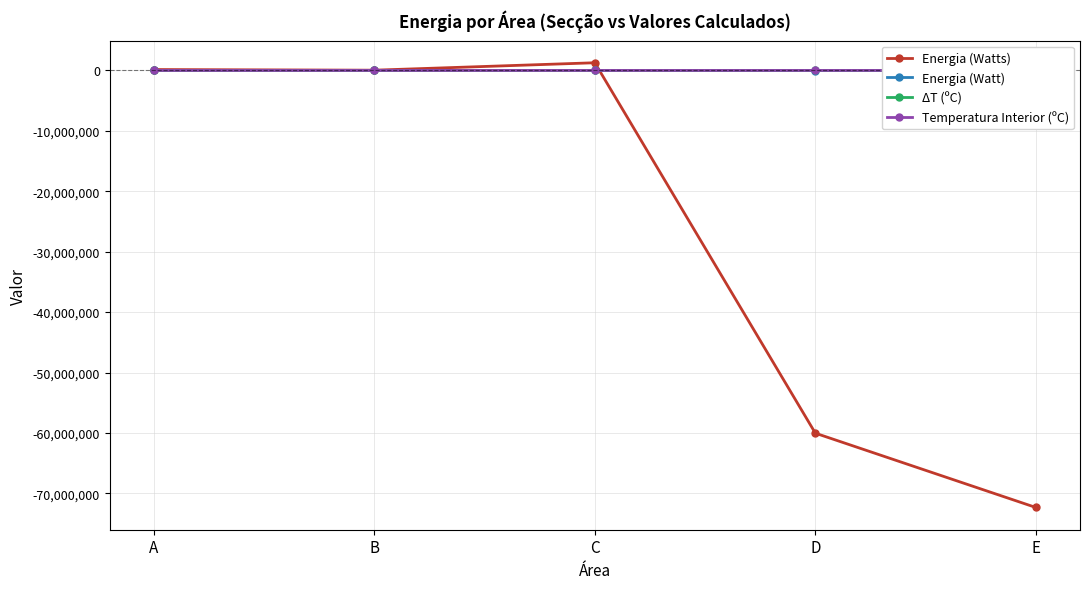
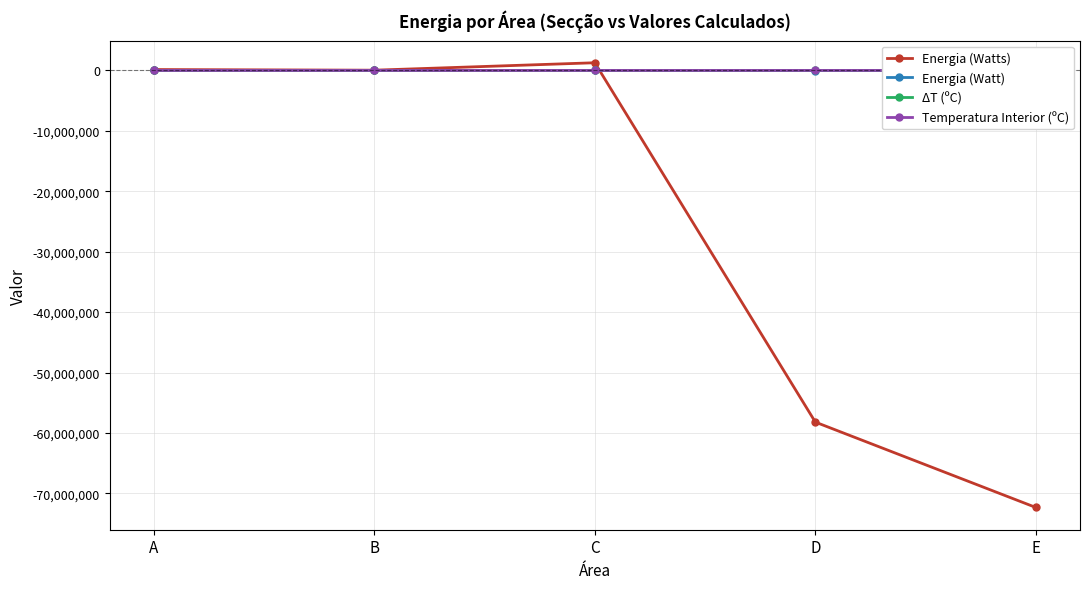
  {
    "Energia (Watts)": {
      "C": "1,000,000",
-     "D": "-60,000,000",
+     "D": "-58,000,000",
      "E": "-72,000,000"
    }
  }
